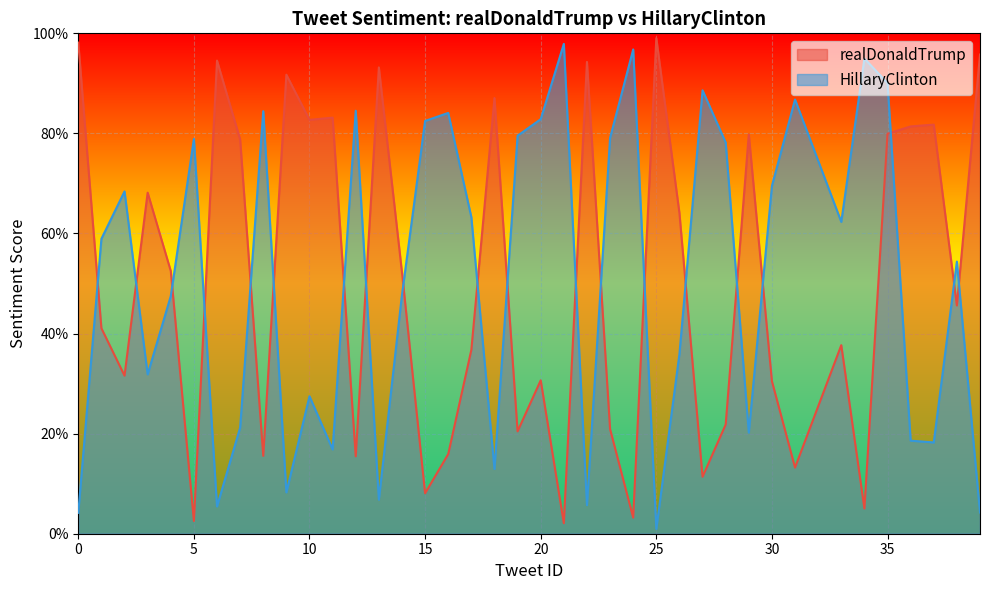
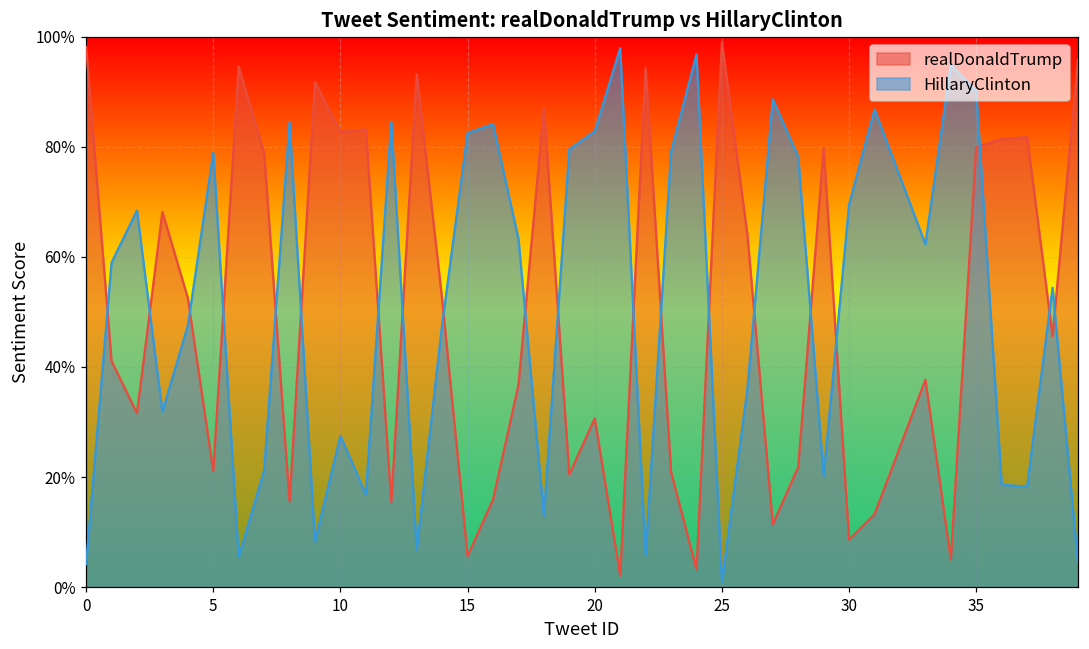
  {
    "realDonaldTrump": {
      "0": "98%",
-     "5": "3%",
+     "5": "21%",
      "10": "83%",
-     "15": "8%",
+     "15": "6%",
      "20": "31%",
      "25": "99%",
-     "30": "30%",
+     "30": "9%",
      "35": "80%"
    },
    "HillaryClinton": {
      "0": "4%",
      "5": "79%",
      "10": "27%",
      "15": "82%",
      "20": "83%",
      "25": "1%",
      "30": "70%"
    }
  }
